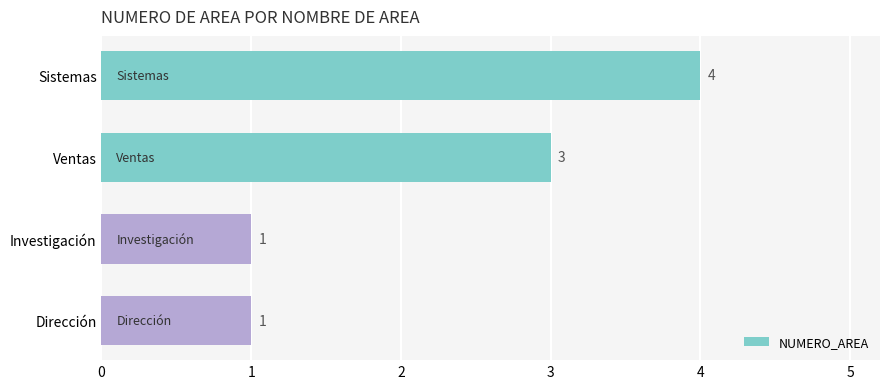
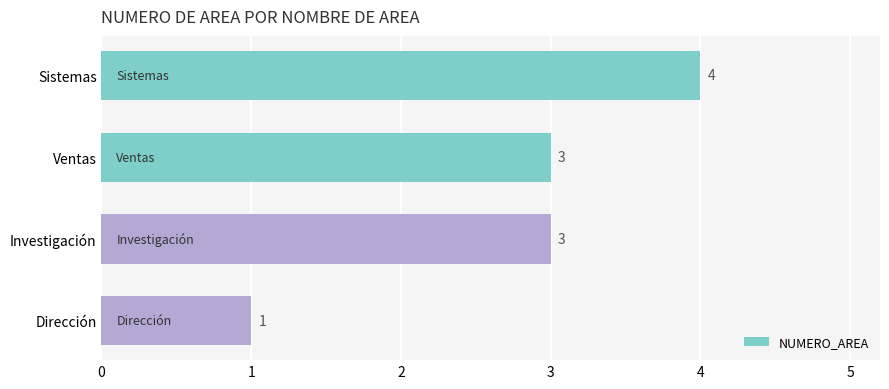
  {
    "Sistemas": 4,
    "Ventas": 3,
-   "Investigación": 1,
+   "Investigación": 3,
    "Dirección": 1
  }
